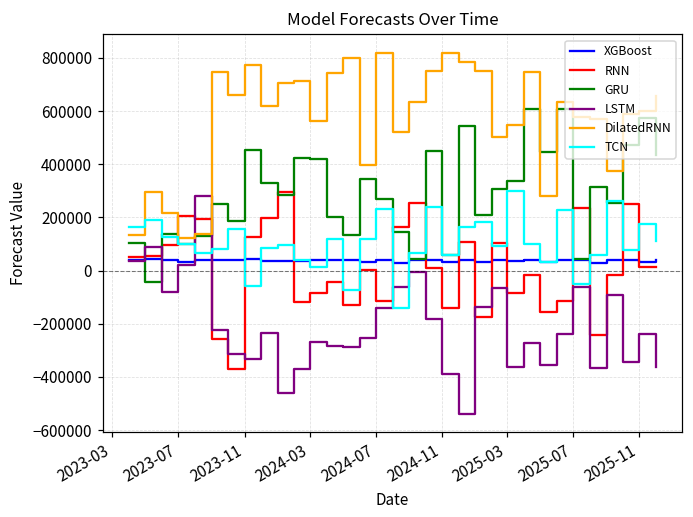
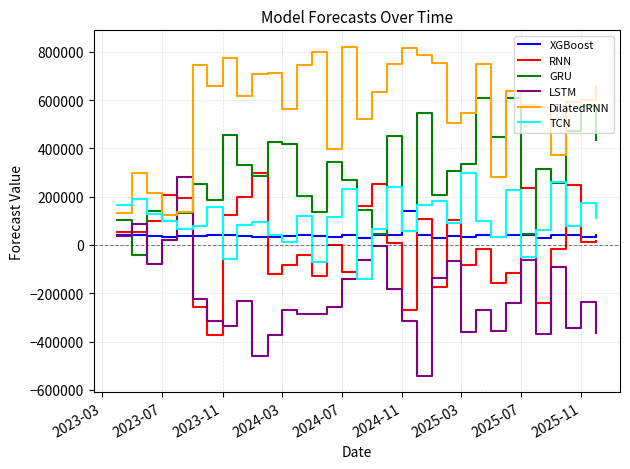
  {
    "XGBoost": {
      "2023-07": 30000,
      "2023-11": 40000,
      "2024-03": 40000,
      "2024-07": 40000,
-     "2024-11": 30000,
+     "2024-11": 140000,
      "2025-03": 30000,
      "2025-11": 30000
    },
    "RNN": {
      "2023-07": 210000,
      "2023-11": 130000,
      "2024-03": -80000,
      "2024-07": -110000,
-     "2024-11": -140000,
+     "2024-11": -270000,
      "2025-03": -80000,
      "2025-07": 230000,
      "2025-11": 10000
    },
    "GRU": {
      "2023-11": 450000,
      "2024-03": 420000,
      "2024-07": 270000,
      "2025-03": 340000
    },
    "LSTM": {
      "2023-07": 20000,
      "2023-11": -330000,
      "2024-03": -270000,
      "2024-07": -140000,
-     "2024-11": -390000,
+     "2024-11": -320000,
      "2025-03": -360000,
      "2025-11": -240000
    },
    "DilatedRNN": {
      "2023-07": 120000,
      "2023-11": 770000,
      "2024-03": 560000,
      "2024-07": 820000,
      "2024-11": 820000,
      "2025-03": 550000
    },
    "TCN": {
      "2023-11": -60000,
      "2024-03": 10000,
      "2024-07": 230000,
      "2025-03": 300000,
      "2025-11": 180000
    }
  }
